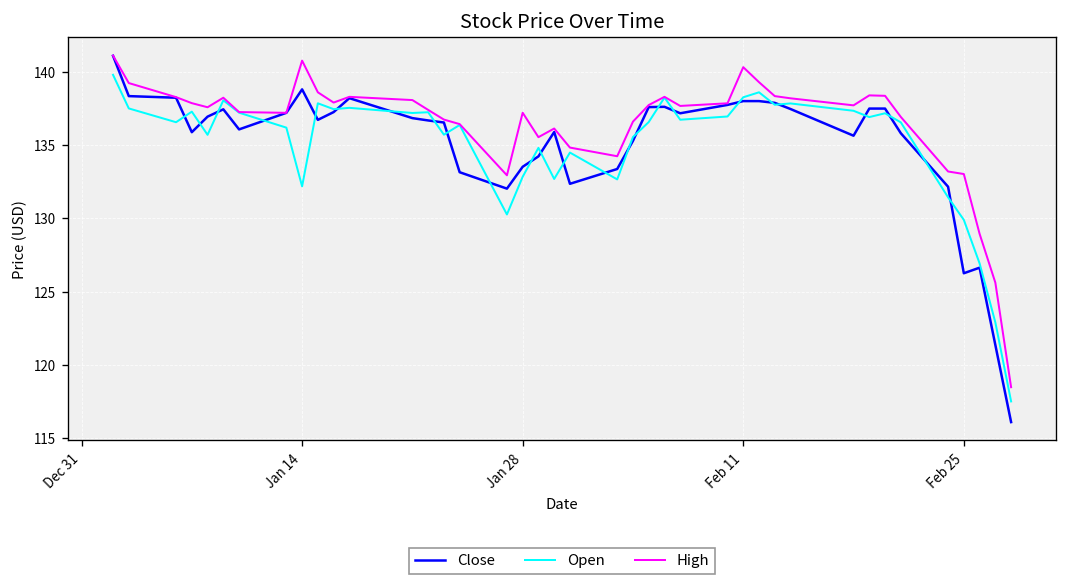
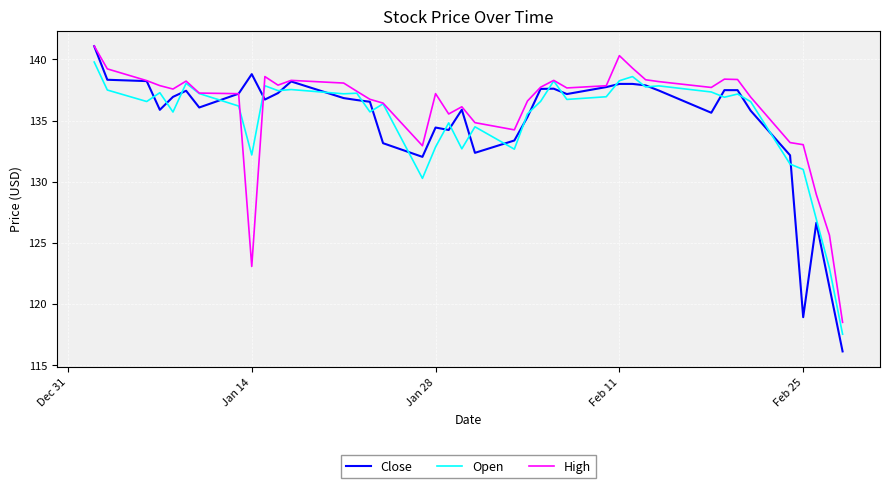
  {
    "Close": {
      "Jan 14": 138.8,
-     "Jan 28": 133.5,
+     "Jan 28": 134.4,
      "Feb 11": 138.0,
-     "Feb 25": 126.3
+     "Feb 25": 118.9
    },
    "Open": {
      "Jan 14": 132.2,
      "Jan 28": 132.8,
      "Feb 11": 138.3,
-     "Feb 25": 129.9
+     "Feb 25": 131.0
    },
    "High": {
-     "Jan 14": 140.8,
+     "Jan 14": 123.1,
      "Jan 28": 137.2,
      "Feb 11": 140.3,
      "Feb 25": 133.0
    }
  }
